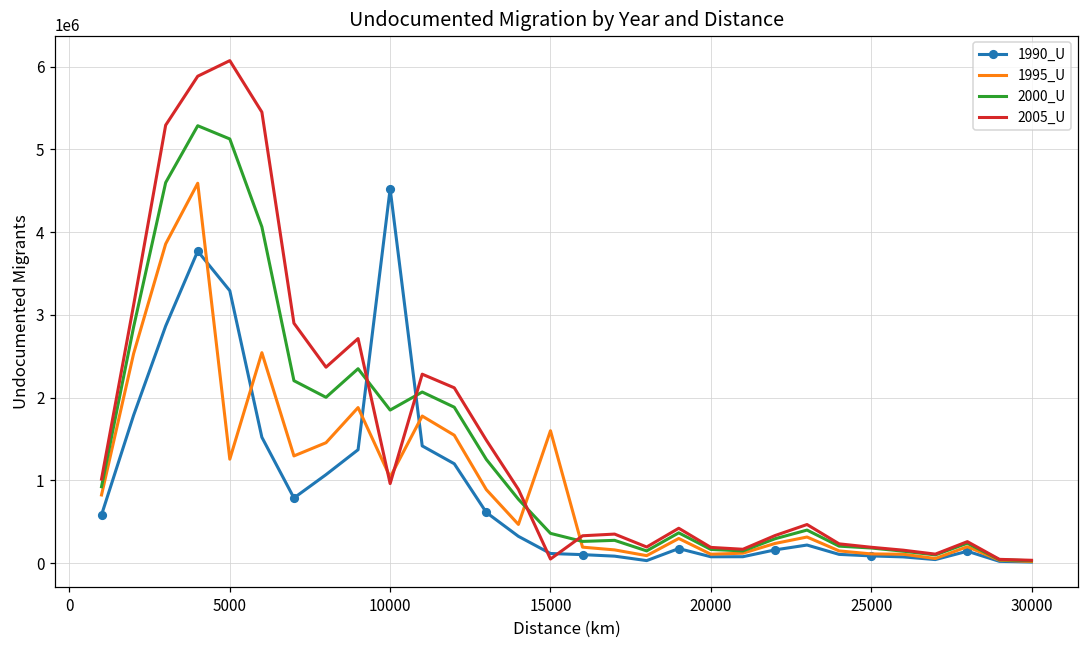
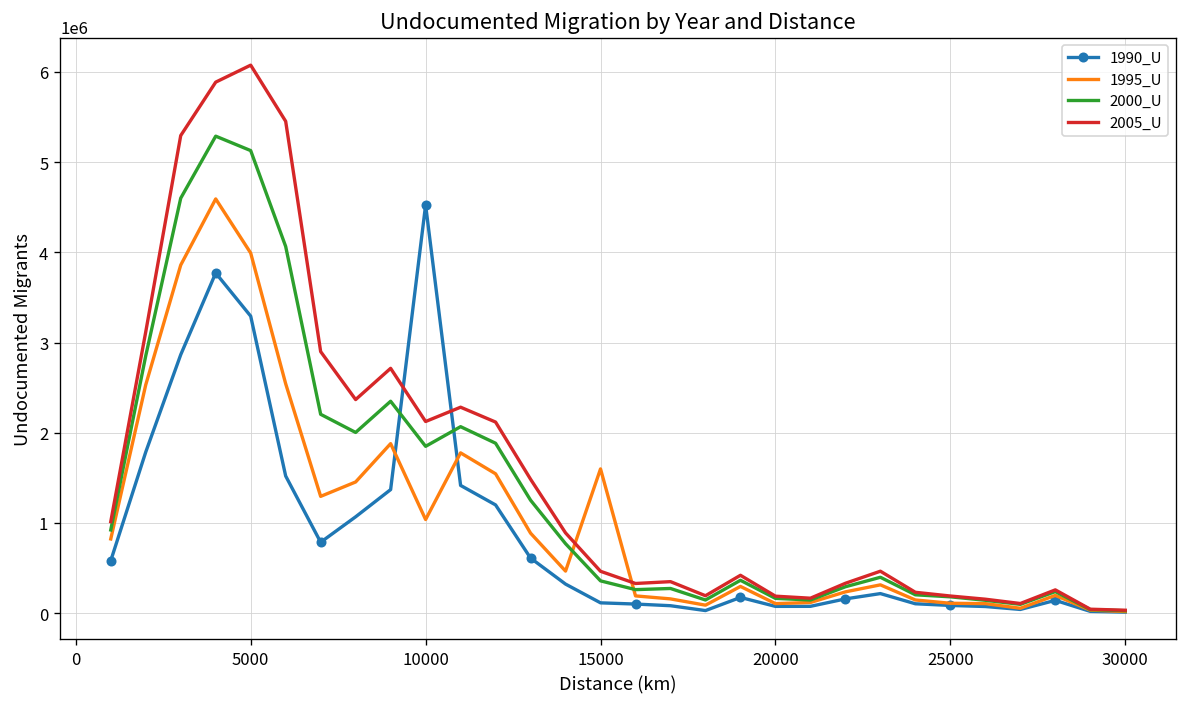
  {
    "1990_U": {
      "5000": 3300000,
      "10000": 4500000,
      "15000": 100000
    },
    "1995_U": {
-     "5000": 1300000,
+     "5000": 4000000,
      "10000": 1000000,
      "15000": 1600000
    },
    "2000_U": {
      "5000": 5100000,
      "10000": 1800000,
      "15000": 400000
    },
    "2005_U": {
      "5000": 6100000,
-     "10000": 1000000,
-     "15000": 0
+     "10000": 2100000,
+     "15000": 500000
    }
  }
